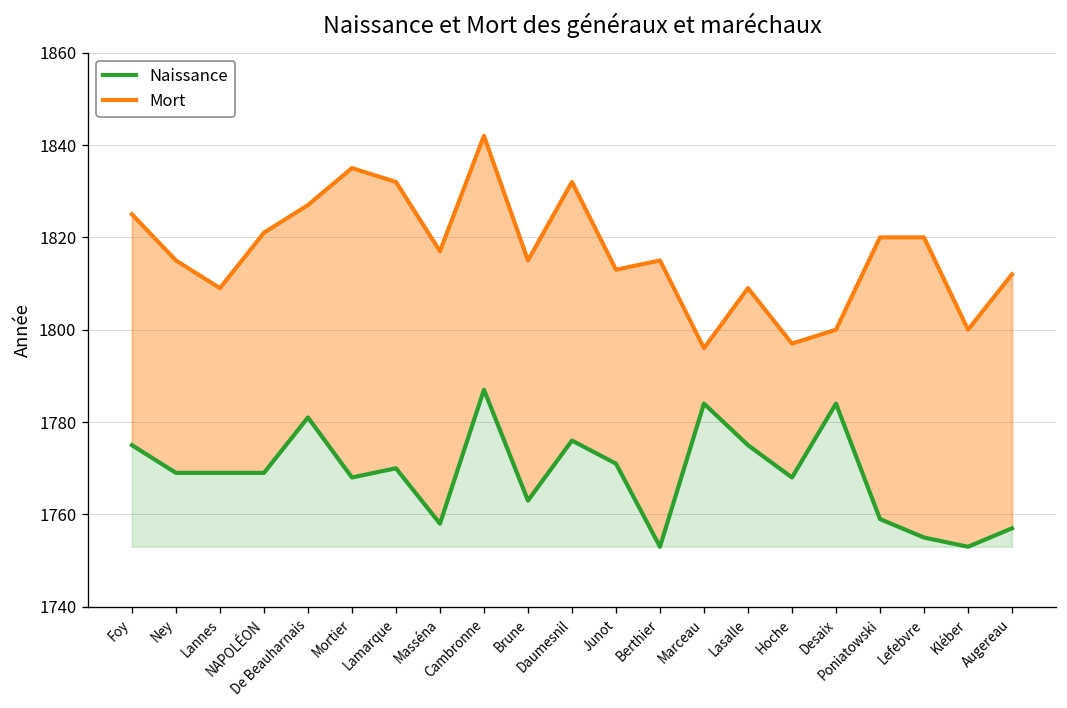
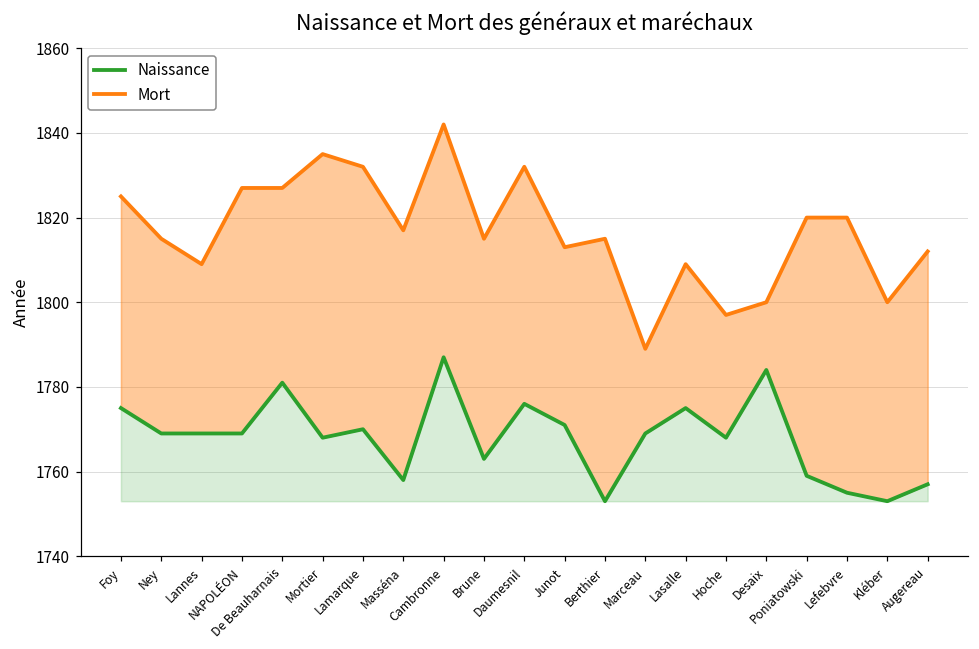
  {
    "Naissance": {
      "Foy": 1775,
      "Ney": 1769,
      "Lannes": 1769,
      "NAPOLÉON": 1769,
      "De Beauharnais": 1781,
      "Mortier": 1768,
      "Lamarque": 1770,
      "Masséna": 1758,
      "Cambronne": 1787,
      "Brune": 1763,
      "Daumesnil": 1776,
      "Junot": 1771,
      "Berthier": 1753,
-     "Marceau": 1784,
+     "Marceau": 1769,
      "Lasalle": 1775,
      "Hoche": 1768,
      "Desaix": 1784,
      "Poniatowski": 1759,
      "Lefebvre": 1755,
      "Kléber": 1753,
      "Augereau": 1757
    },
    "Mort": {
      "Foy": 1825,
      "Ney": 1815,
      "Lannes": 1809,
-     "NAPOLÉON": 1821,
+     "NAPOLÉON": 1827,
      "De Beauharnais": 1827,
      "Mortier": 1835,
      "Lamarque": 1832,
      "Masséna": 1817,
      "Cambronne": 1842,
      "Brune": 1815,
      "Daumesnil": 1832,
      "Junot": 1813,
      "Berthier": 1815,
-     "Marceau": 1796,
+     "Marceau": 1789,
      "Lasalle": 1809,
      "Hoche": 1797,
      "Desaix": 1800,
      "Poniatowski": 1820,
      "Lefebvre": 1820,
      "Kléber": 1800,
      "Augereau": 1812
    }
  }
